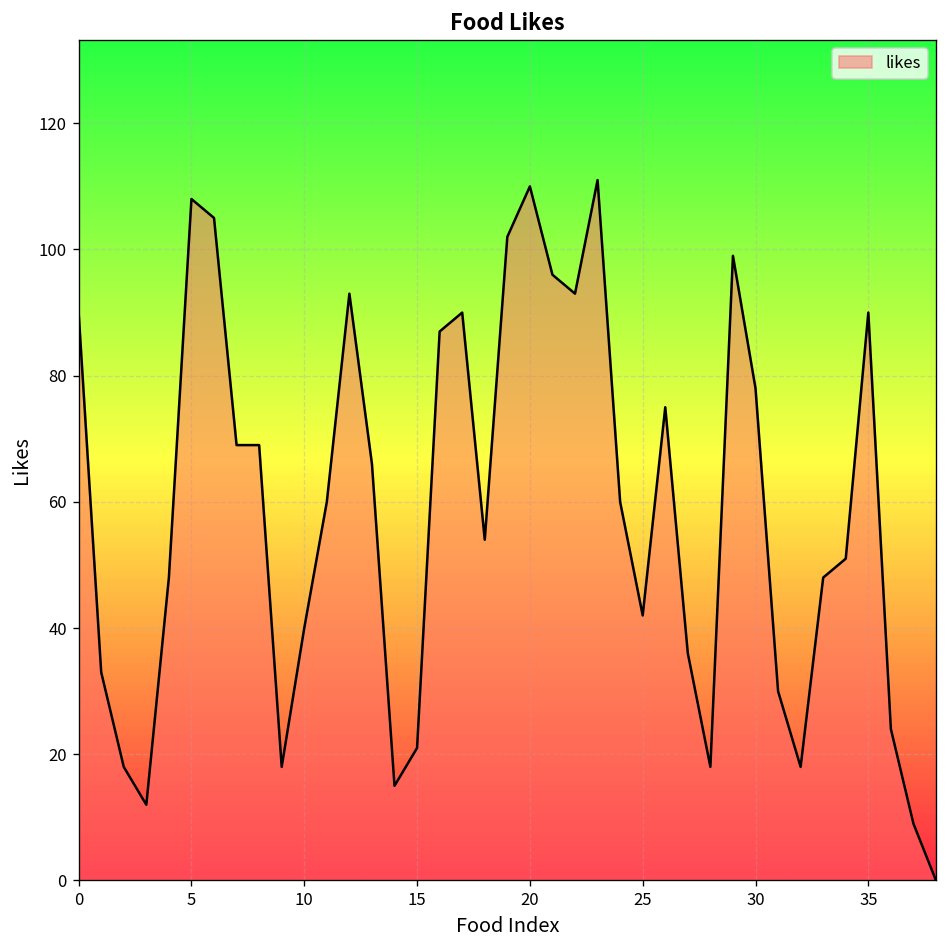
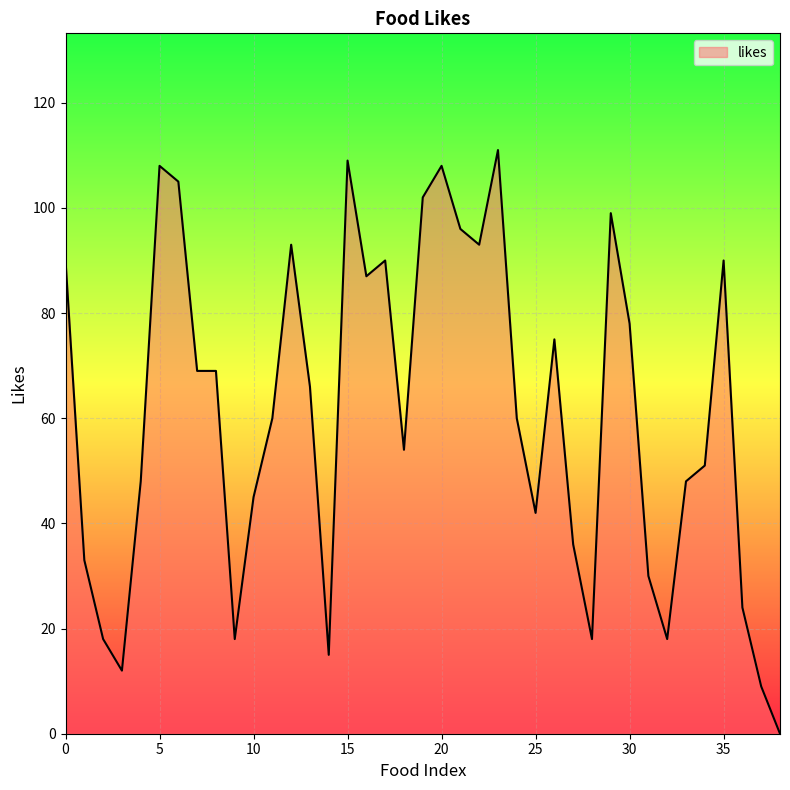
  {
    "0": 90,
    "5": 108,
-   "10": 40,
-   "15": 21,
-   "20": 110,
+   "10": 45,
+   "15": 109,
+   "20": 108,
    "25": 42,
    "30": 78,
    "35": 90
  }
